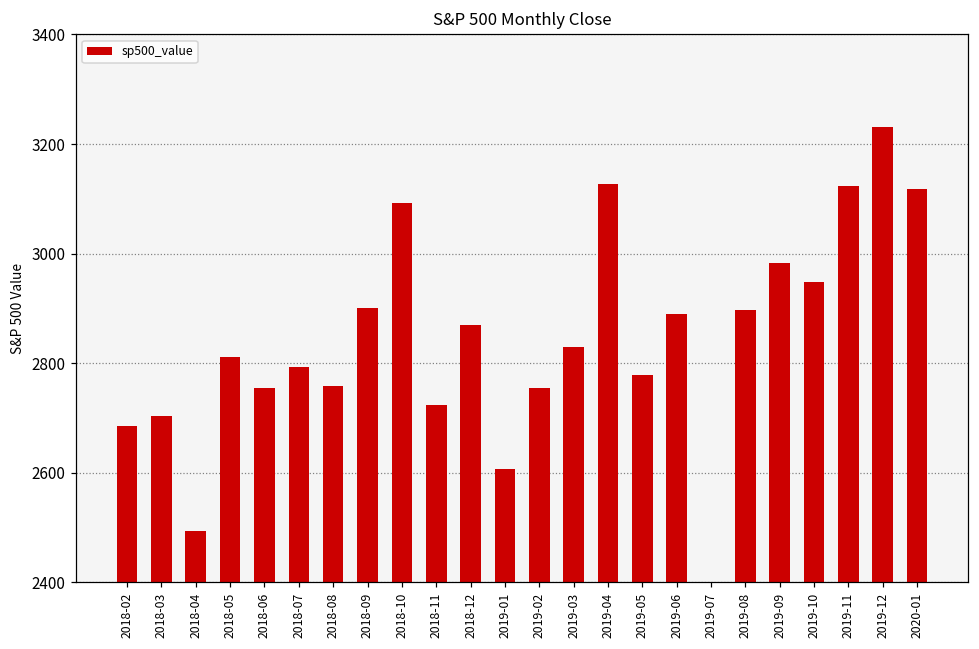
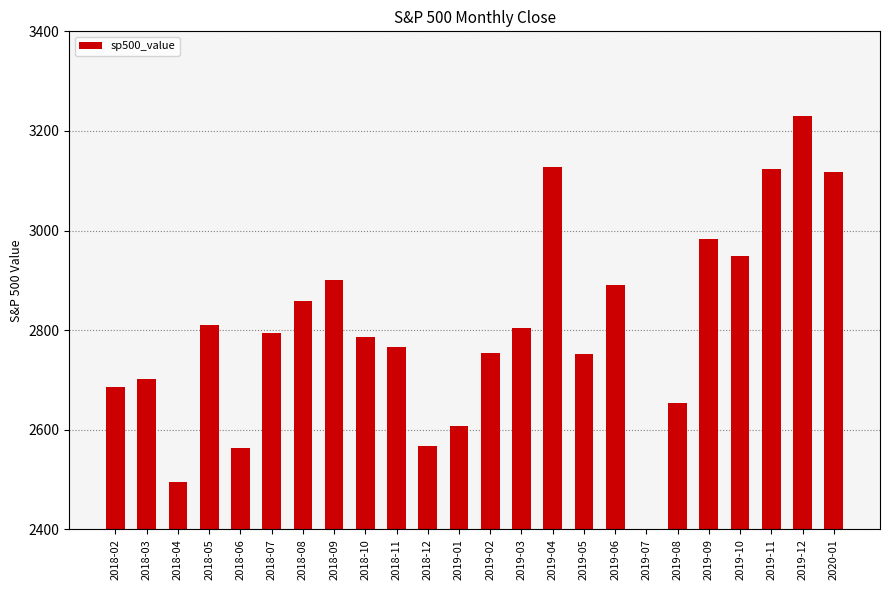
  {
    "2018-02": 2690,
    "2018-03": 2700,
    "2018-04": 2490,
    "2018-05": 2810,
-   "2018-06": 2750,
+   "2018-06": 2560,
    "2018-07": 2790,
-   "2018-08": 2760,
+   "2018-08": 2860,
    "2018-09": 2900,
-   "2018-10": 3090,
-   "2018-11": 2720,
-   "2018-12": 2870,
+   "2018-10": 2790,
+   "2018-11": 2770,
+   "2018-12": 2570,
    "2019-01": 2610,
    "2019-02": 2750,
-   "2019-03": 2830,
+   "2019-03": 2800,
    "2019-04": 3130,
-   "2019-05": 2780,
+   "2019-05": 2750,
    "2019-06": 2890,
-   "2019-08": 2900,
+   "2019-08": 2650,
    "2019-09": 2980,
    "2019-10": 2950,
    "2019-11": 3120,
    "2019-12": 3230,
    "2020-01": 3120
  }
